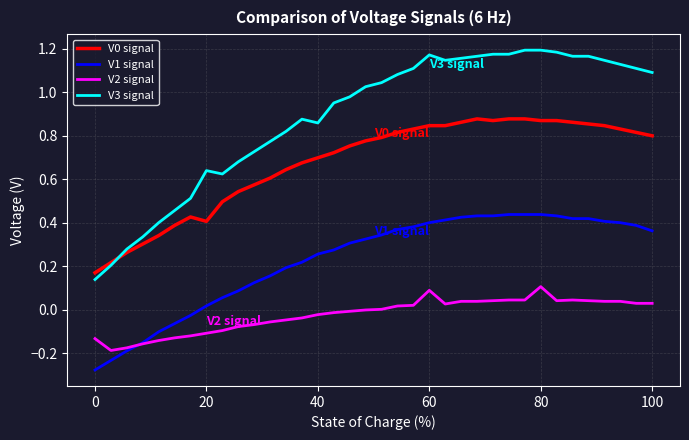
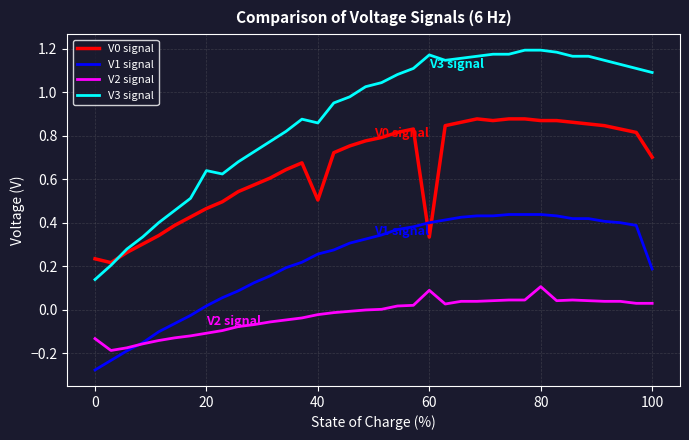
  {
    "V0 signal": {
-     "0": 0.17,
-     "20": 0.41,
-     "40": 0.70,
-     "60": 0.85,
+     "0": 0.24,
+     "20": 0.47,
+     "40": 0.51,
+     "60": 0.33,
      "80": 0.87,
-     "100": 0.80
+     "100": 0.70
    },
    "V1 signal": {
      "0": -0.28,
      "20": 0.02,
      "40": 0.26,
      "60": 0.40,
      "80": 0.44,
-     "100": 0.36
+     "100": 0.19
    },
    "V2 signal": {
      "0": -0.13,
      "20": -0.11,
      "40": -0.02,
      "60": 0.09,
      "80": 0.11,
      "100": 0.03
    },
    "V3 signal": {
      "0": 0.14,
      "20": 0.64,
      "40": 0.86,
      "60": 1.17,
      "80": 1.19,
      "100": 1.09
    }
  }
